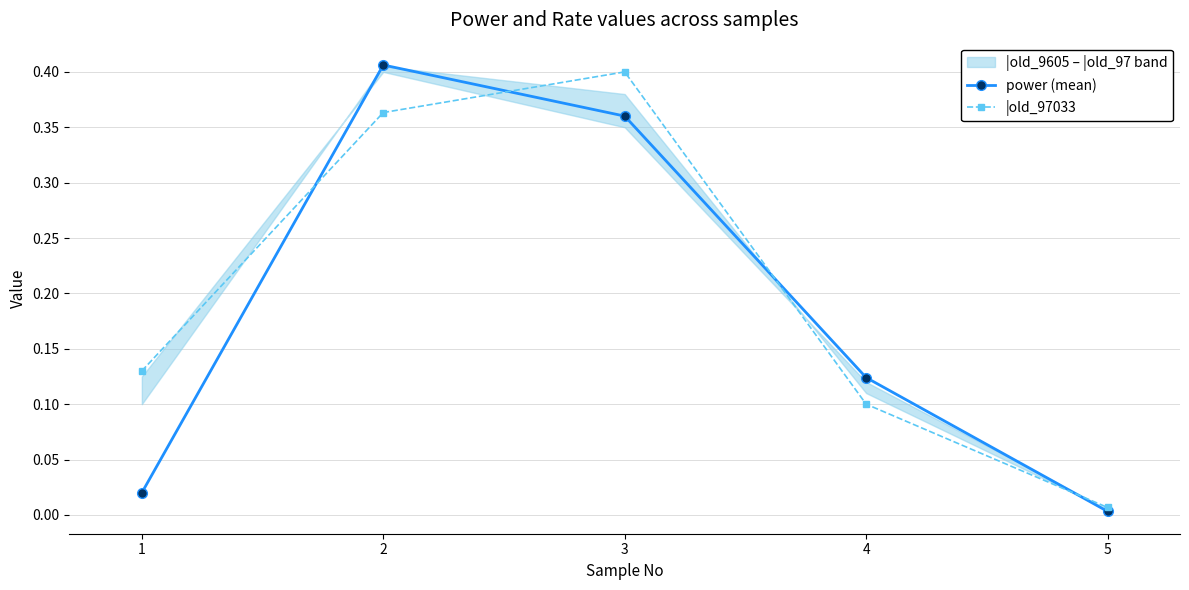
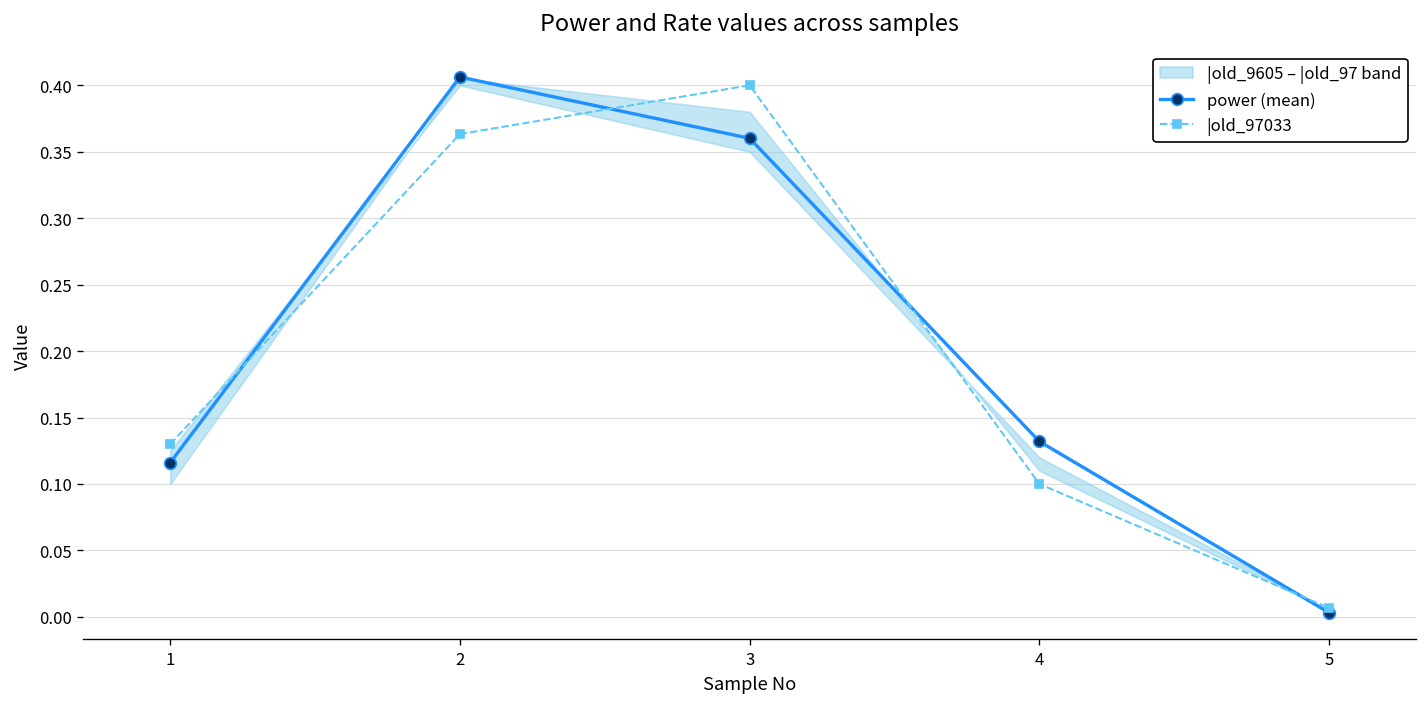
  {
    "power (mean)": {
-     "1": 0.020,
+     "1": 0.116,
      "3": 0.360,
-     "4": 0.124
+     "4": 0.132
    }
  }
